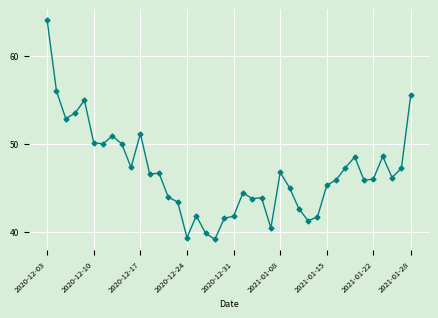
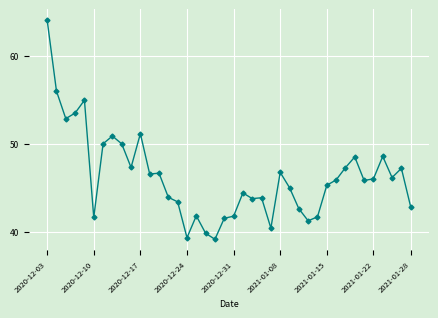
  {
    "2020-12-03": 64,
-   "2020-12-10": 50,
+   "2020-12-10": 42,
    "2020-12-17": 51,
    "2020-12-24": 39,
    "2020-12-31": 42,
    "2021-01-08": 47,
    "2021-01-15": 45,
    "2021-01-22": 46,
-   "2021-01-28": 56
+   "2021-01-28": 43
  }
